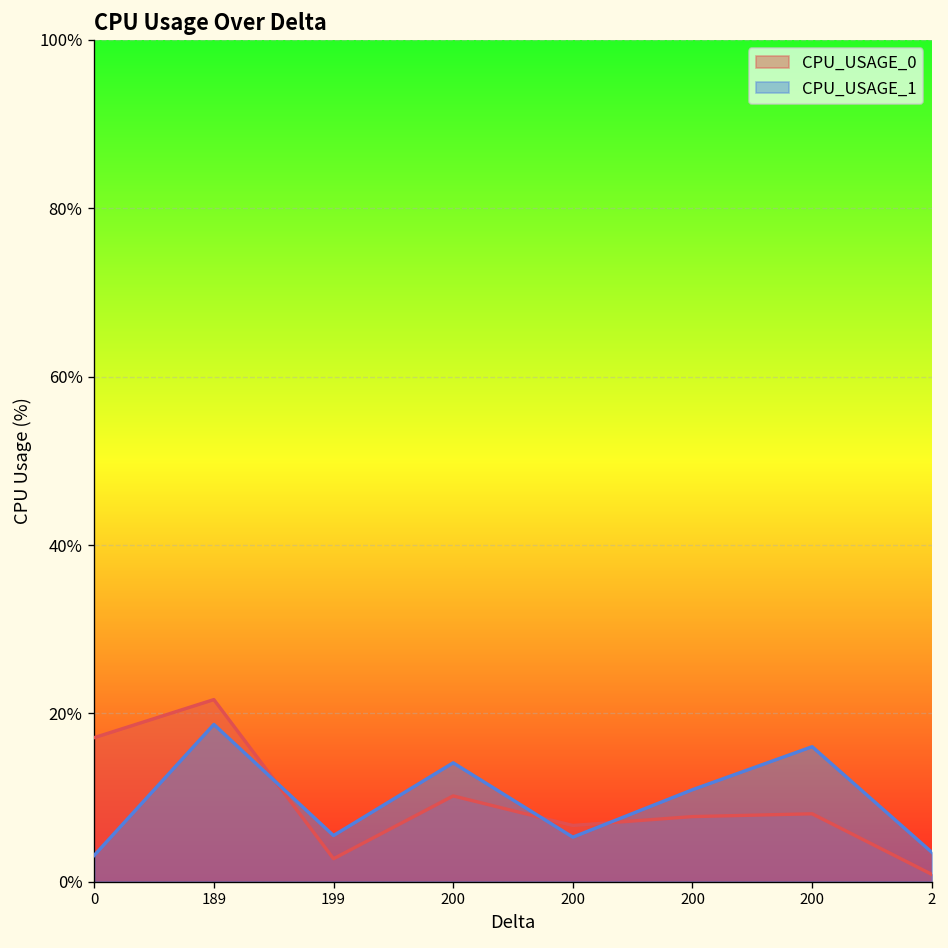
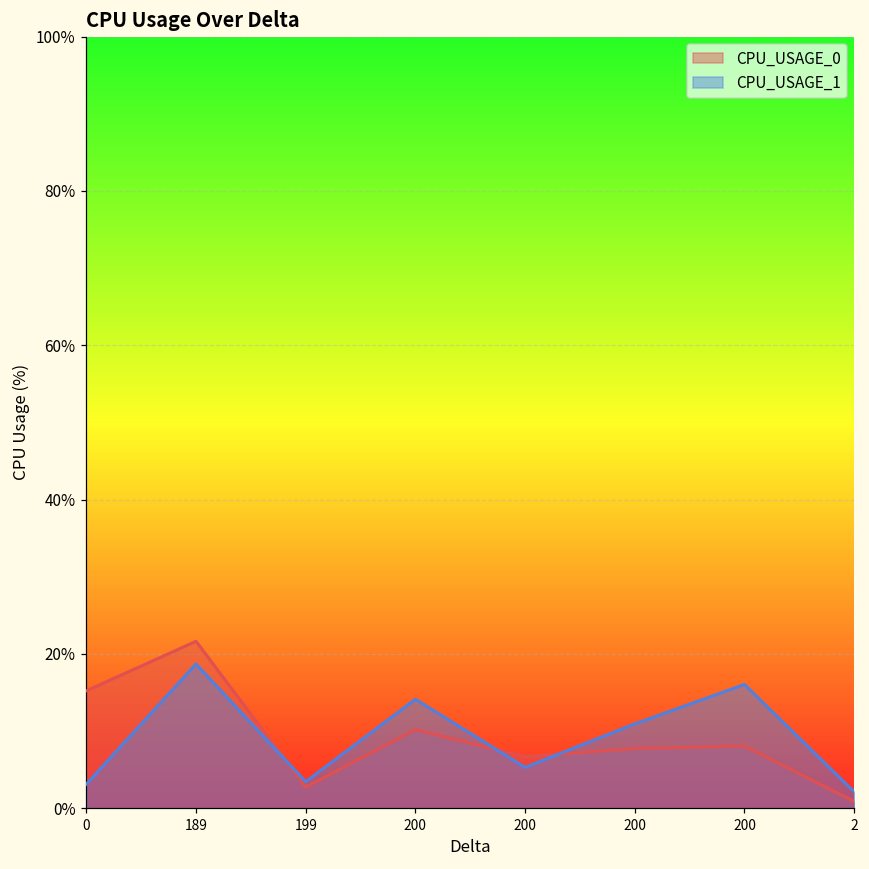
  {
    "CPU_USAGE_0": {
-     "0": "17%",
+     "0": "15%",
      "189": "22%",
      "199": "3%",
      "2": "1%"
    },
    "CPU_USAGE_1": {
      "0": "3%",
      "189": "19%",
-     "199": "5%",
-     "2": "3%"
+     "199": "3%",
+     "2": "2%"
    }
  }
